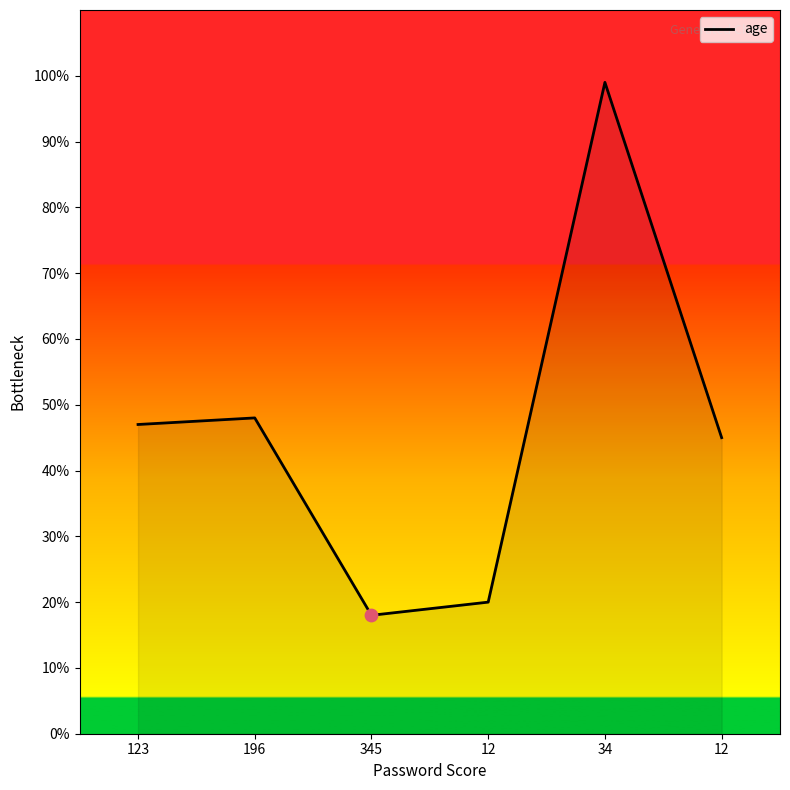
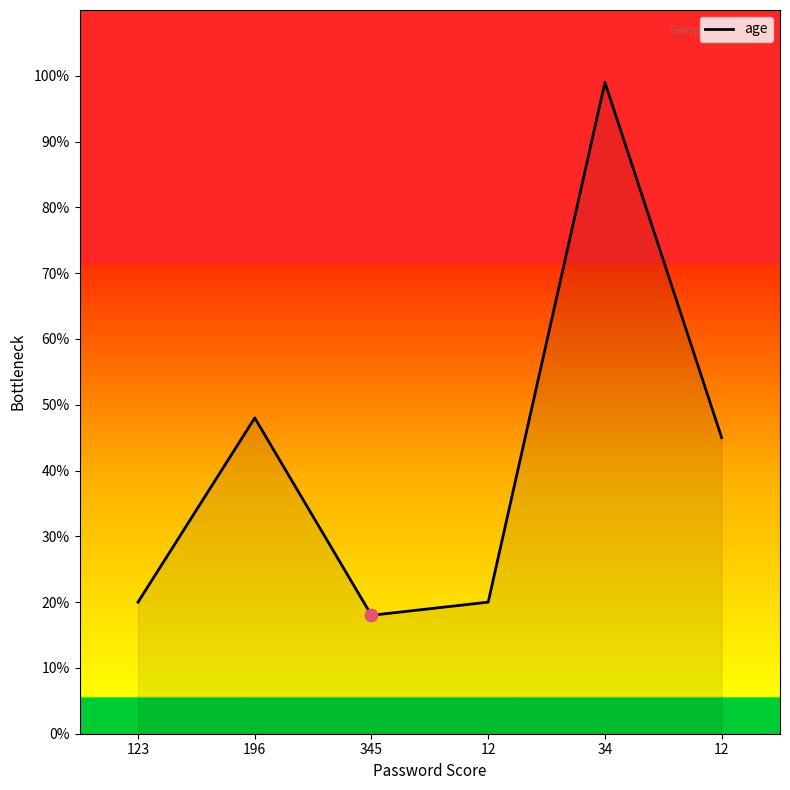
  {
    "age": {
-     "123": "47%",
+     "123": "20%",
      "196": "48%",
      "34": "99%"
    }
  }
